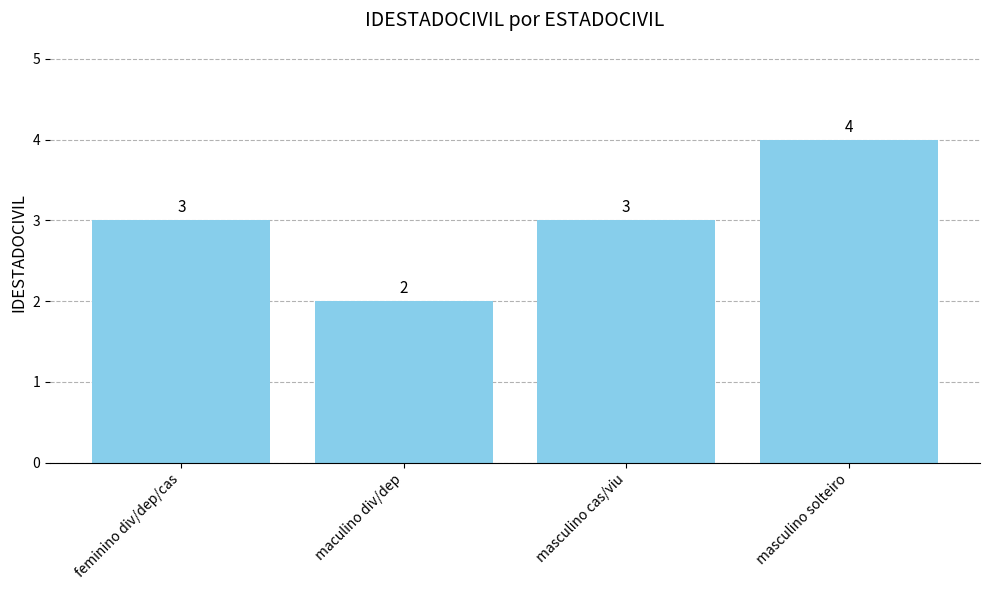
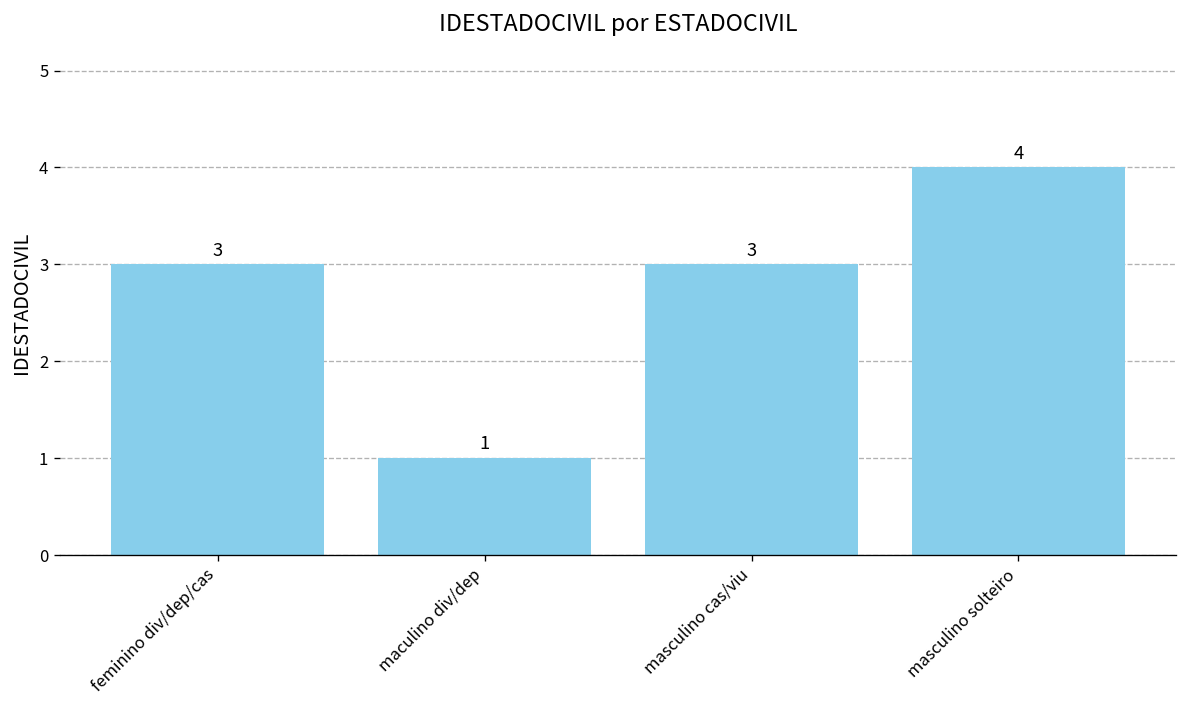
  {
    "feminino div/dep/cas": 3,
-   "maculino div/dep": 2,
+   "maculino div/dep": 1,
    "masculino cas/viu": 3,
    "masculino solteiro": 4
  }
